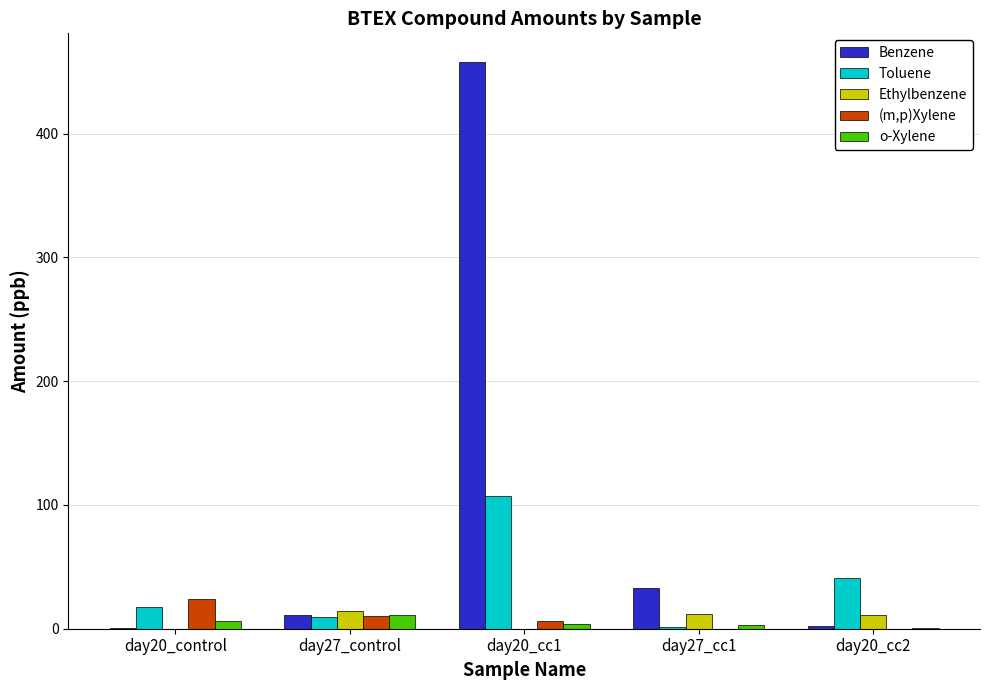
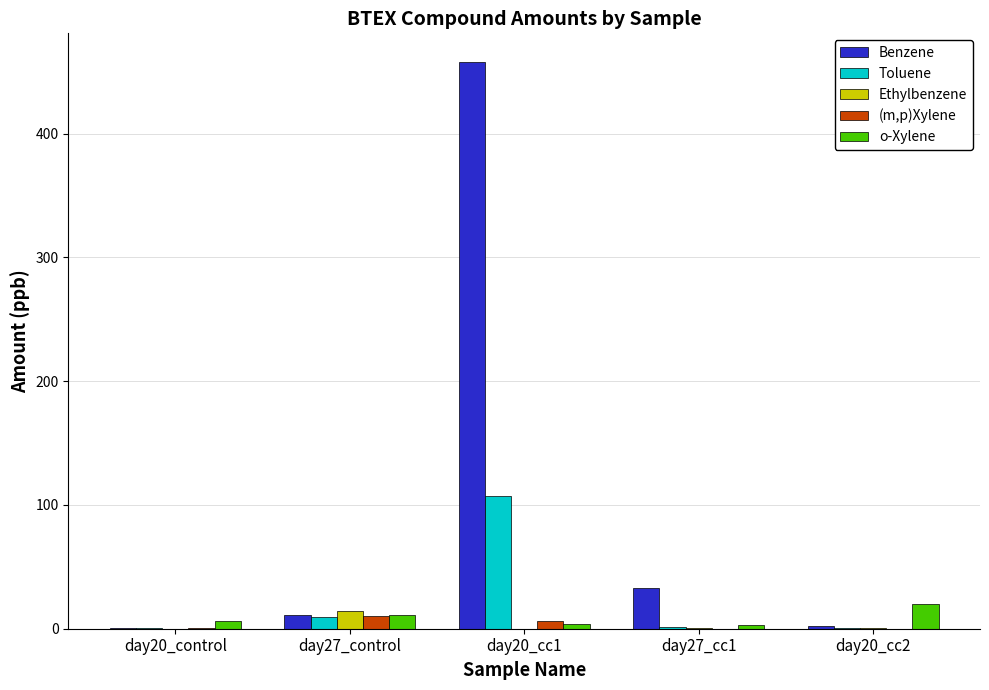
  {
    "Benzene": {
      "day27_control": 11,
      "day20_cc1": 458,
      "day27_cc1": 33,
      "day20_cc2": 2
    },
    "Toluene": {
-     "day20_control": 18,
+     "day20_control": 1,
      "day27_control": 10,
      "day20_cc1": 107,
-     "day20_cc2": 41
+     "day20_cc2": 1
    },
    "Ethylbenzene": {
      "day27_control": 14,
-     "day27_cc1": 12,
-     "day20_cc2": 11
+     "day27_cc1": 0,
+     "day20_cc2": 0
    },
    "(m,p)Xylene": {
-     "day20_control": 24,
+     "day20_control": 0,
      "day27_control": 10,
      "day20_cc1": 6
    },
    "o-Xylene": {
      "day20_control": 7,
      "day27_control": 11,
      "day20_cc1": 4,
      "day27_cc1": 3,
-     "day20_cc2": 0
+     "day20_cc2": 20
    }
  }
